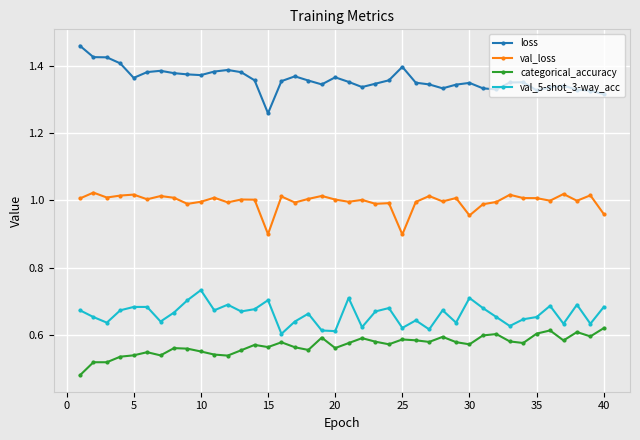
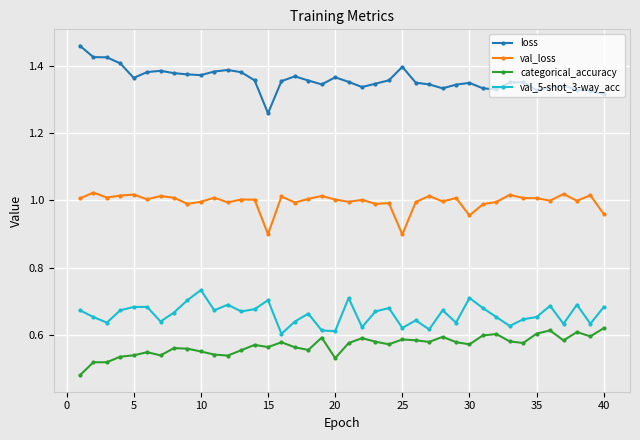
  {
    "loss": {
      "5": 1.36,
      "10": 1.37,
      "15": 1.26,
      "20": 1.37,
      "25": 1.40,
      "30": 1.35
    },
    "val_loss": {
      "5": 1.02,
      "10": 1.00,
      "15": 0.90,
      "20": 1.00,
      "25": 0.90,
      "30": 0.96,
      "35": 1.01,
      "40": 0.96
    },
    "categorical_accuracy": {
      "5": 0.54,
      "10": 0.55,
      "15": 0.56,
-     "20": 0.56,
+     "20": 0.53,
      "25": 0.59,
      "30": 0.57,
      "35": 0.60,
      "40": 0.62
    },
    "val_5-shot_3-way_acc": {
      "5": 0.68,
      "10": 0.73,
      "15": 0.70,
      "20": 0.61,
      "25": 0.62,
      "30": 0.71,
      "35": 0.65,
      "40": 0.68
    }
  }
